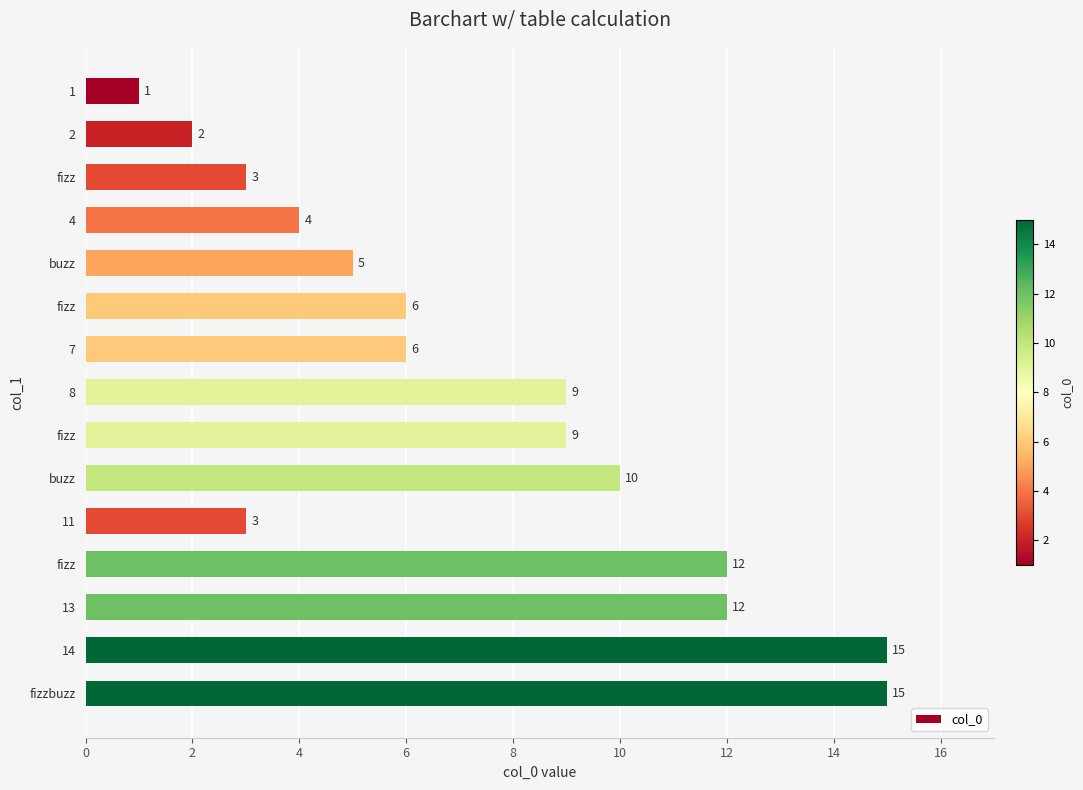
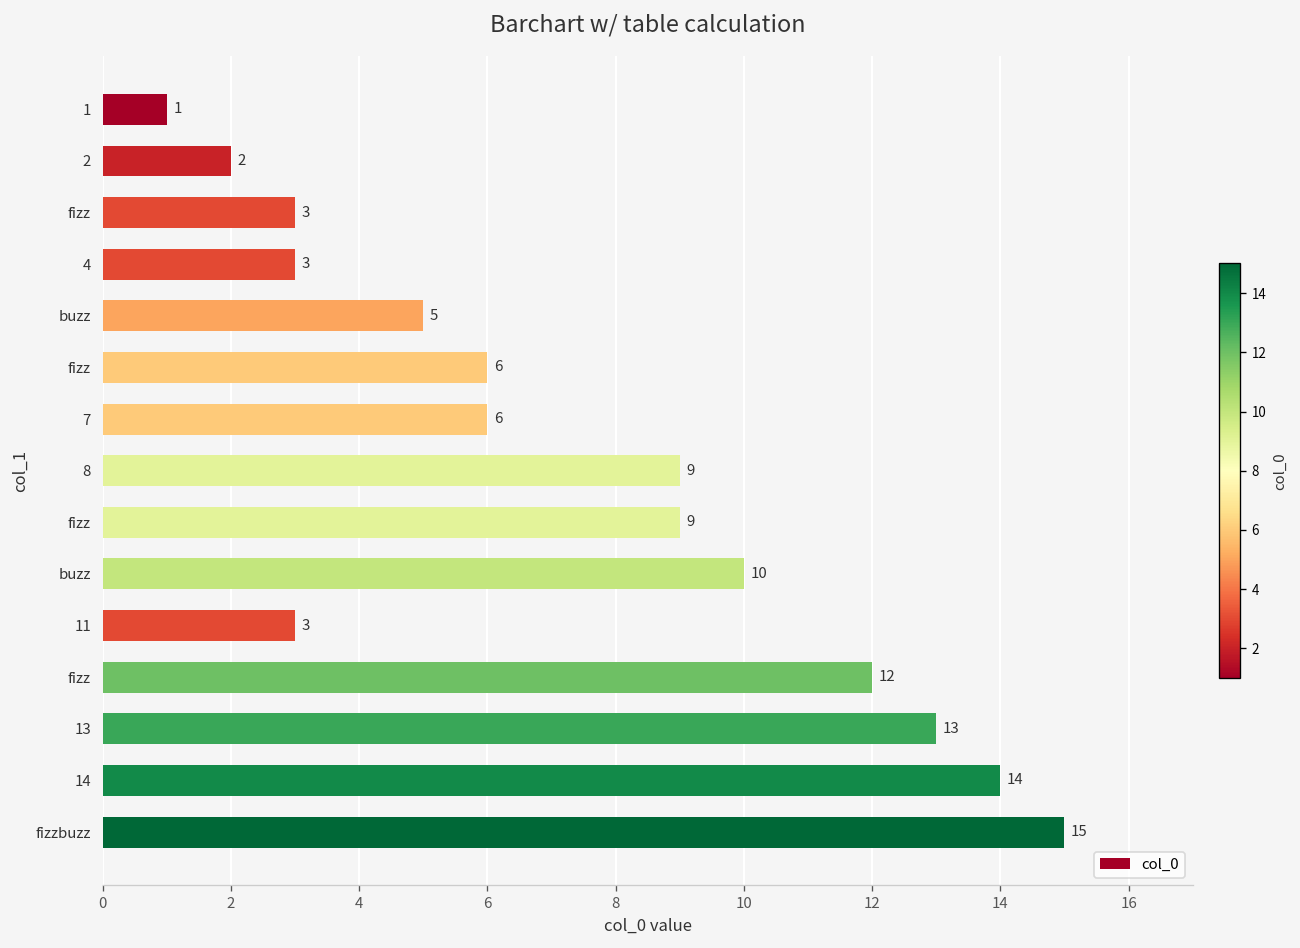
  {
    "1": 1,
    "2": 2,
-   "4": 4,
+   "4": 3,
    "7": 6,
    "8": 9,
    "11": 3,
-   "13": 12,
-   "14": 15,
+   "13": 13,
+   "14": 14,
    "fizzbuzz": 15
  }
